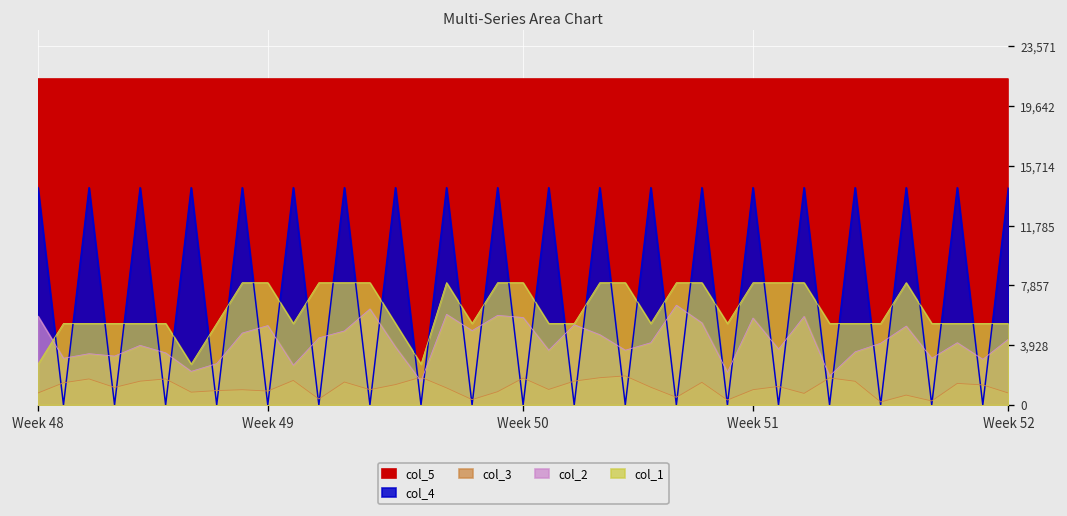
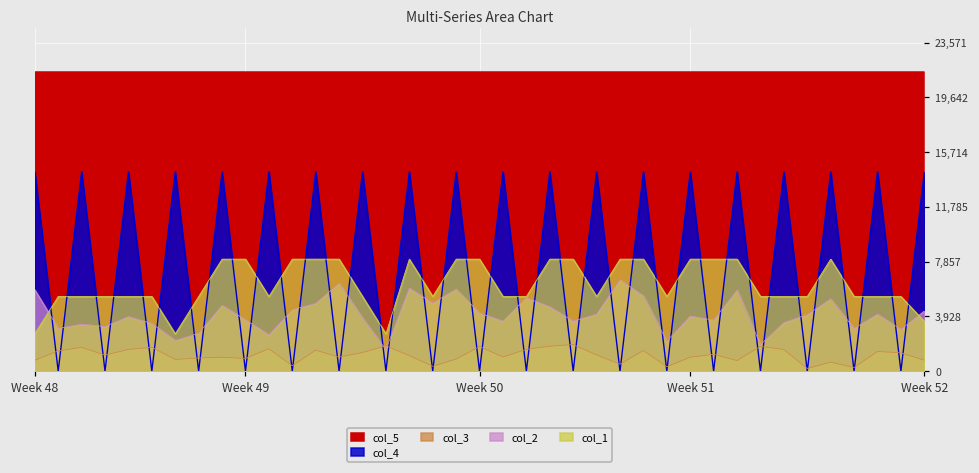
  {
    "col_5": {
      "Week 48": "21,400",
      "Week 49": "21,400",
      "Week 50": "21,400",
      "Week 51": "21,400",
      "Week 52": "21,400"
    },
    "col_4": {
      "Week 48": "14,300",
      "Week 49": "0",
      "Week 50": "0",
      "Week 51": "14,300",
      "Week 52": "14,300"
    },
    "col_3": {
      "Week 48": "800",
      "Week 49": "900",
      "Week 50": "1,800",
      "Week 51": "1,000",
      "Week 52": "800"
    },
    "col_2": {
      "Week 48": "5,800",
-     "Week 49": "5,200",
-     "Week 50": "5,700",
-     "Week 51": "5,700",
+     "Week 49": "3,700",
+     "Week 50": "4,200",
+     "Week 51": "4,000",
      "Week 52": "4,300"
    },
    "col_1": {
      "Week 48": "2,700",
      "Week 49": "8,000",
      "Week 50": "8,000",
      "Week 51": "8,000",
-     "Week 52": "5,400"
+     "Week 52": "3,600"
    }
  }
